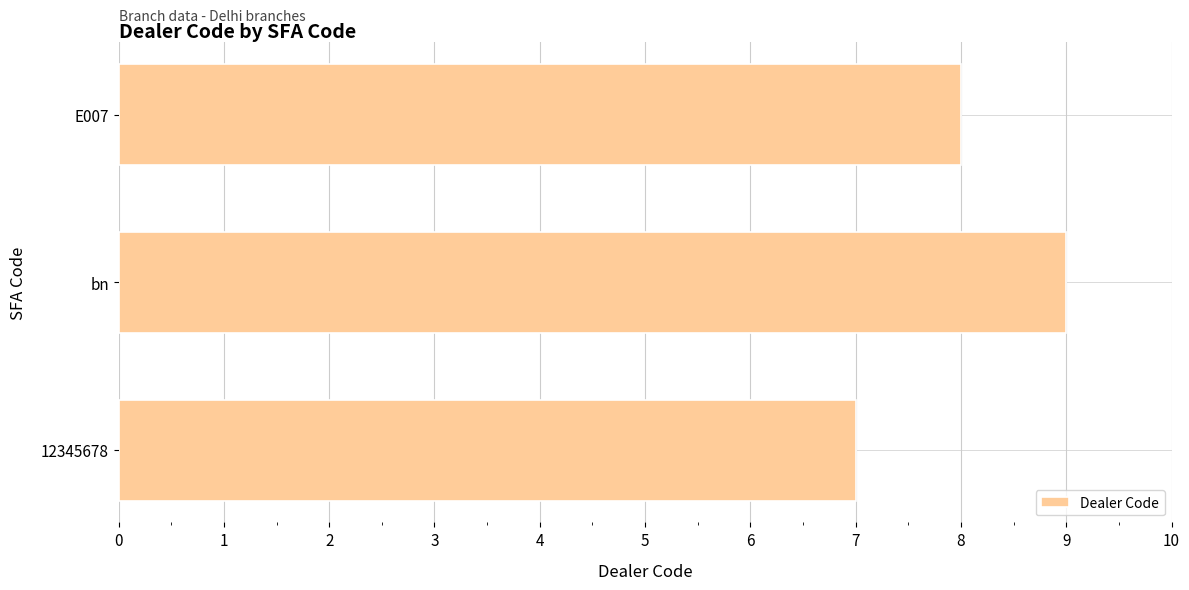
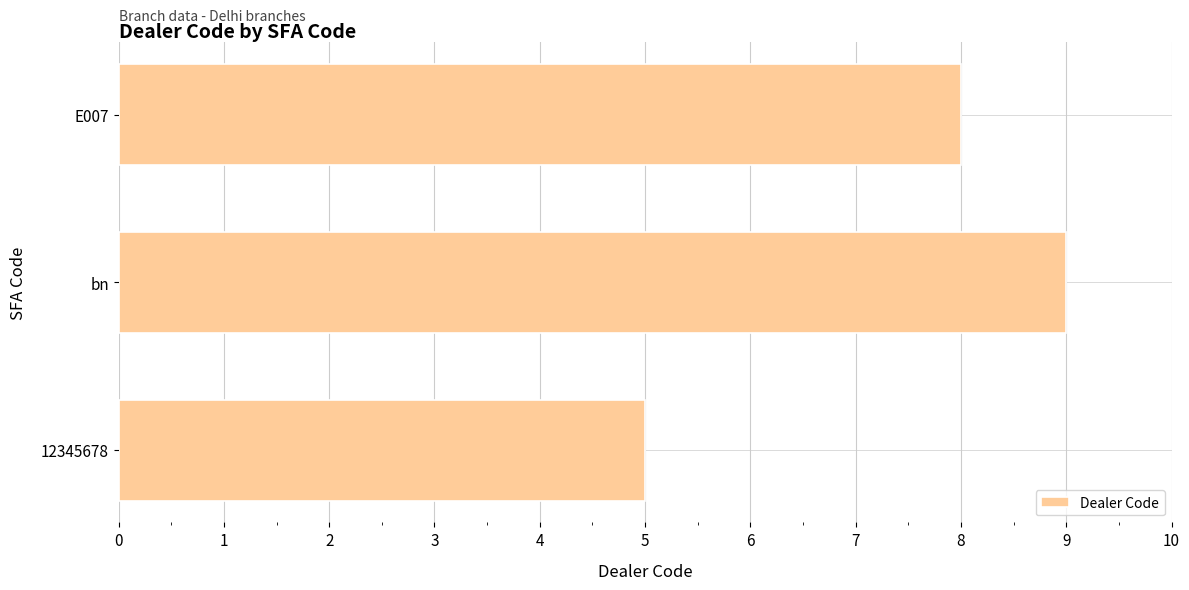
  {
    "E007": 8,
    "bn": 9,
-   "12345678": 7
+   "12345678": 5
  }
